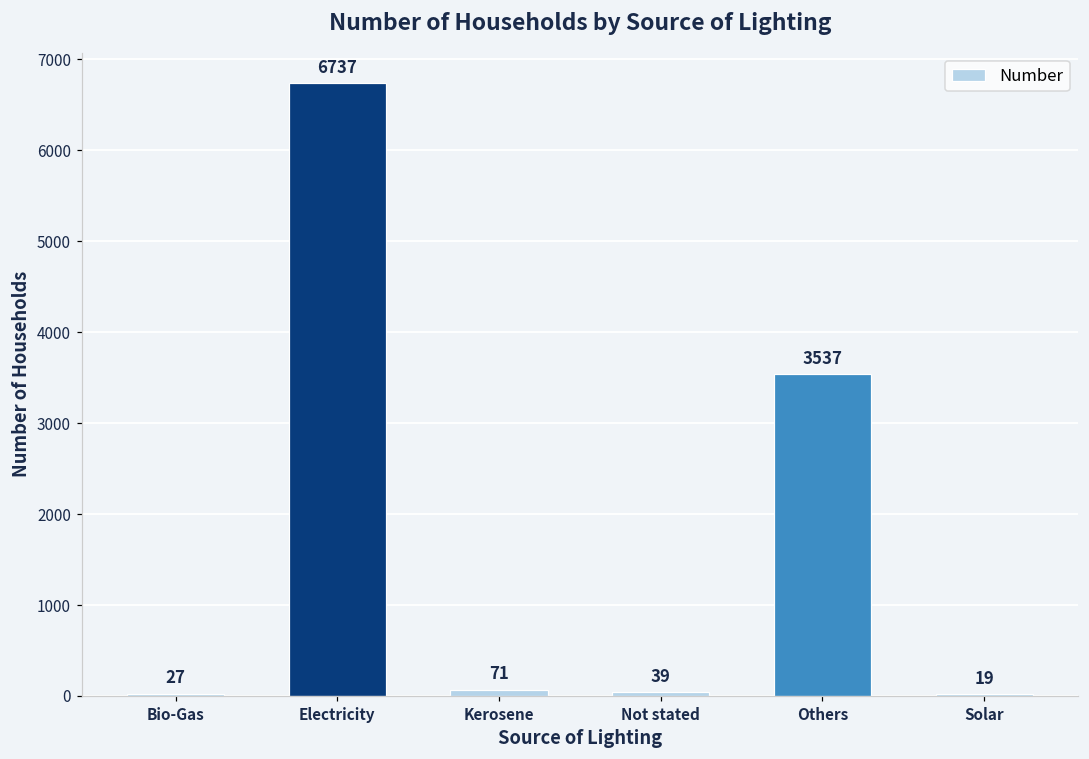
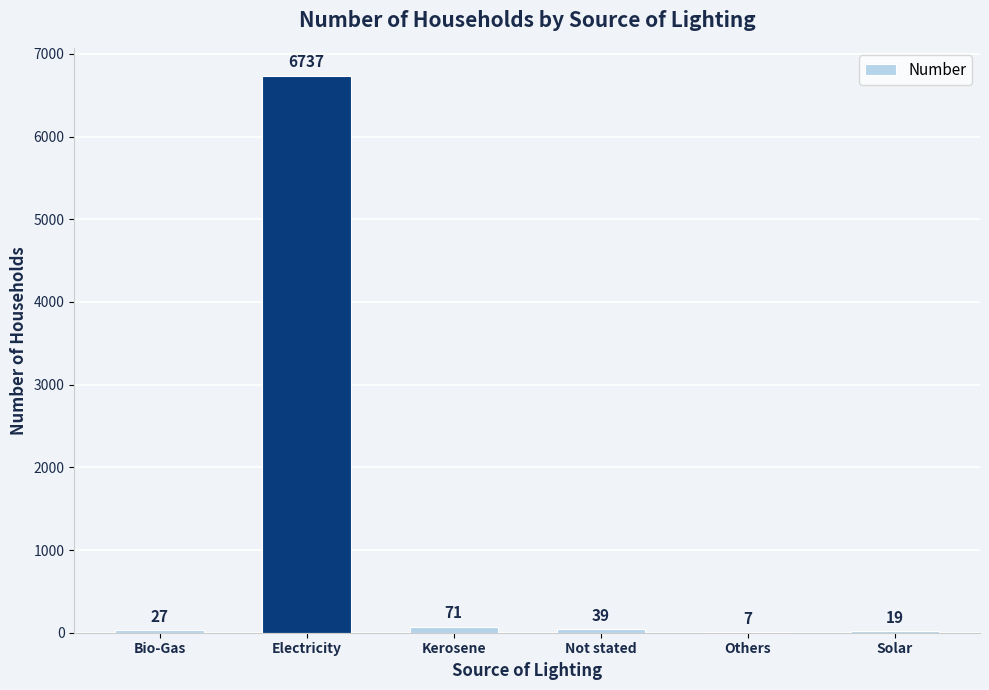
  {
    "Bio-Gas": 27,
    "Electricity": 6737,
    "Kerosene": 71,
    "Not stated": 39,
-   "Others": 3537,
+   "Others": 7,
    "Solar": 19
  }
